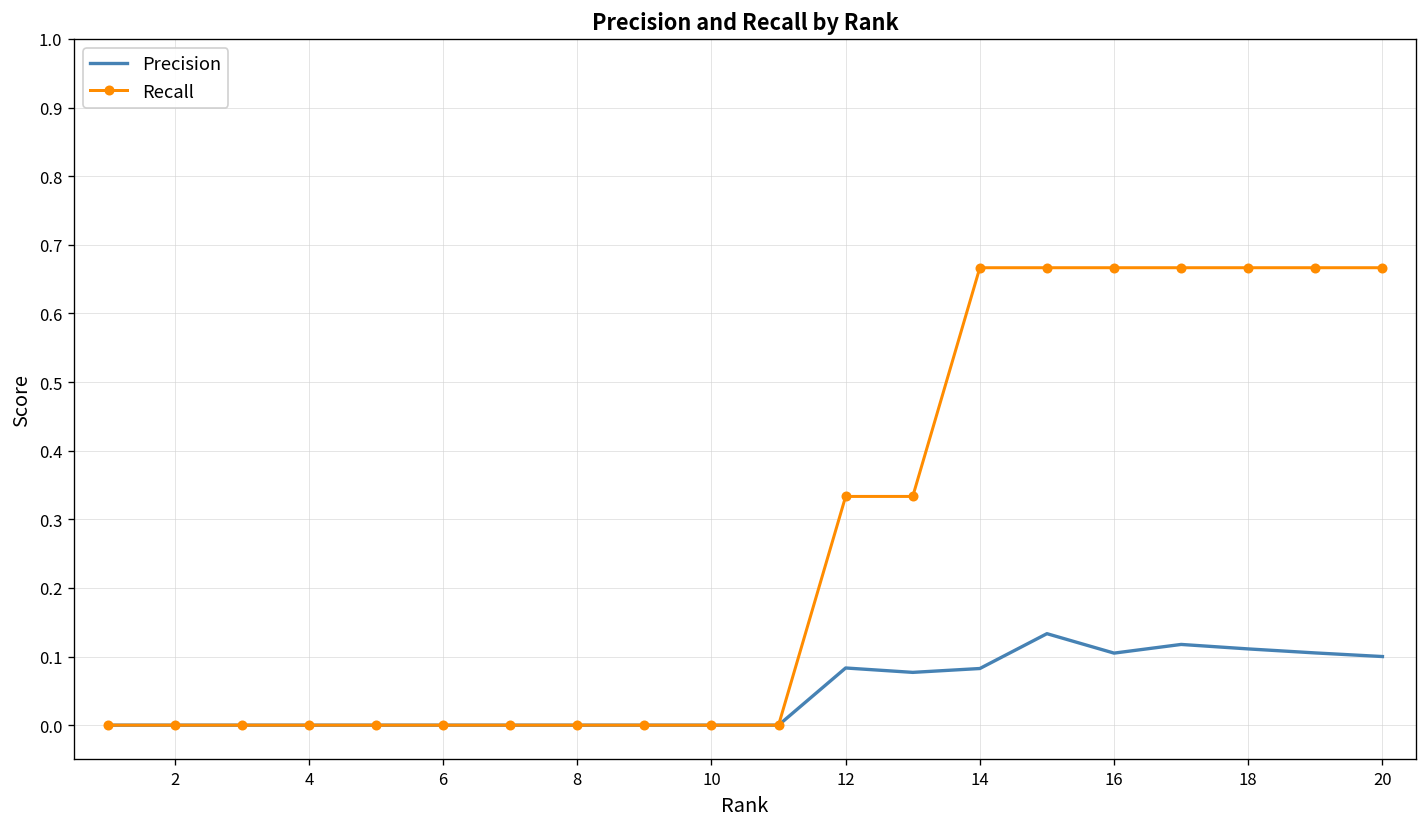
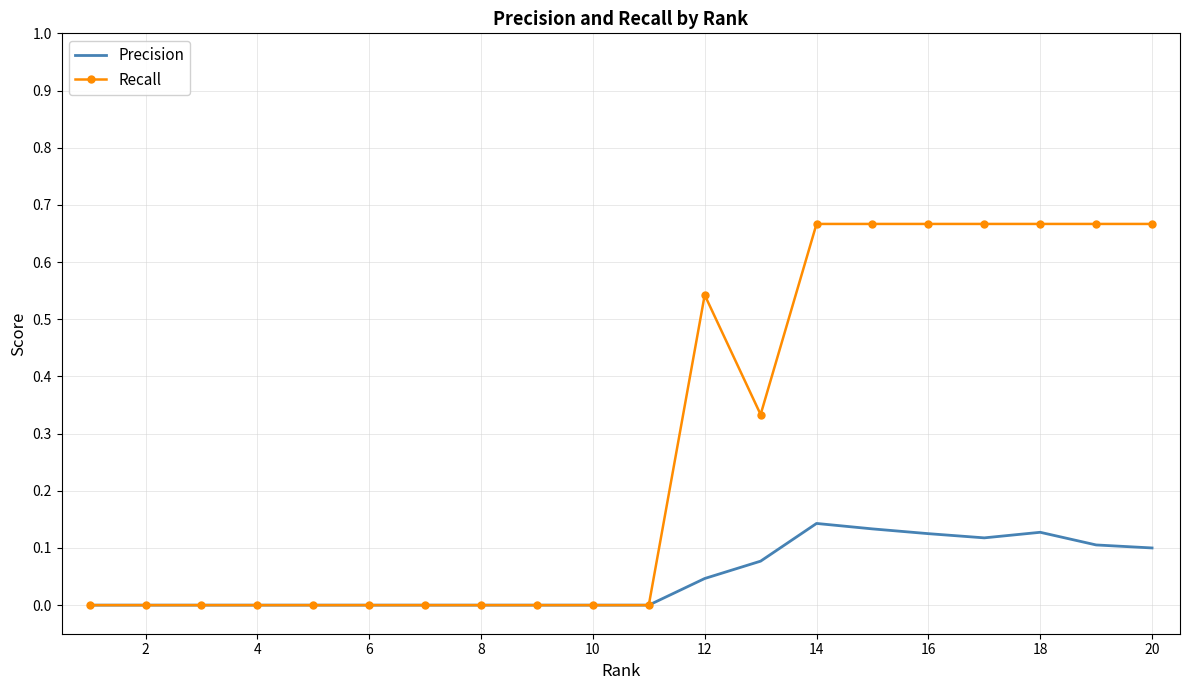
  {
    "Precision": {
-     "12": 0.08,
-     "14": 0.08,
-     "16": 0.11,
-     "18": 0.11,
+     "12": 0.05,
+     "14": 0.14,
+     "16": 0.13,
+     "18": 0.13,
      "20": 0.10
    },
    "Recall": {
-     "12": 0.33,
+     "12": 0.54,
      "14": 0.67,
      "16": 0.67,
      "18": 0.67,
      "20": 0.67
    }
  }
